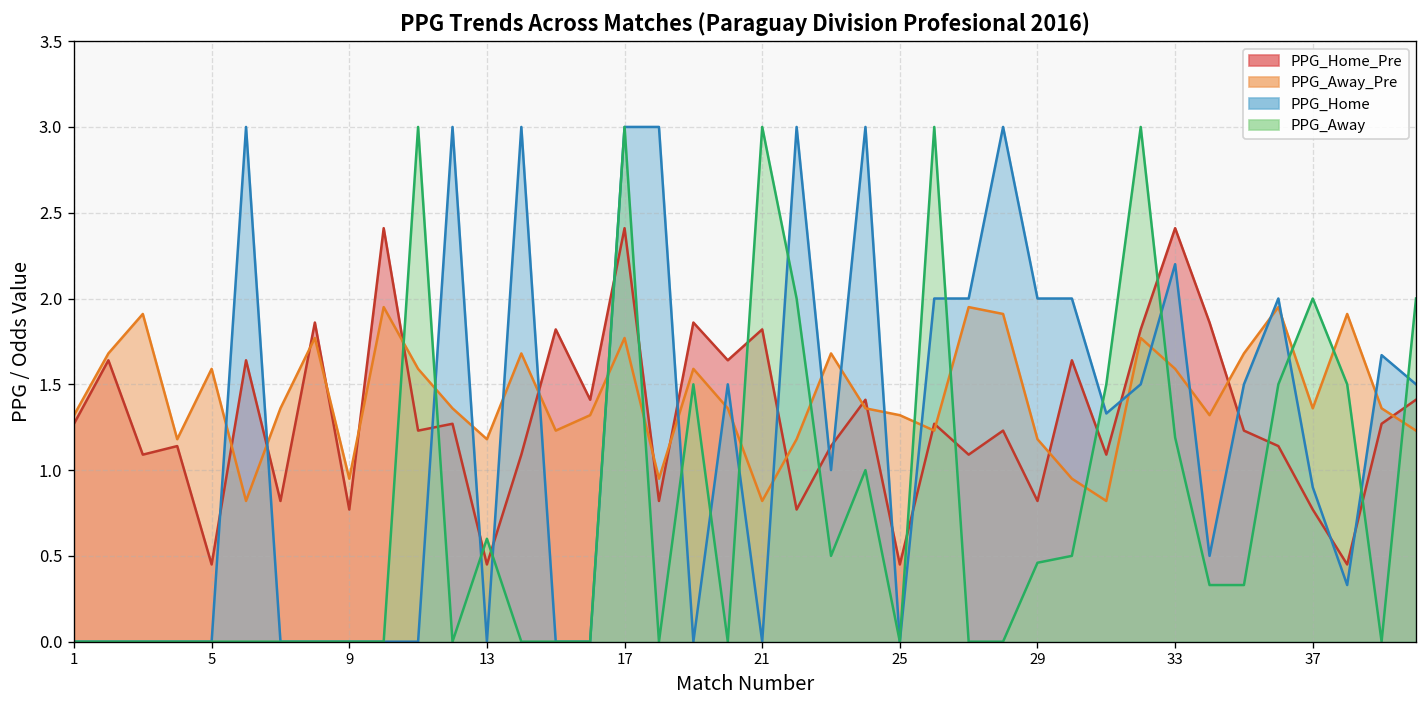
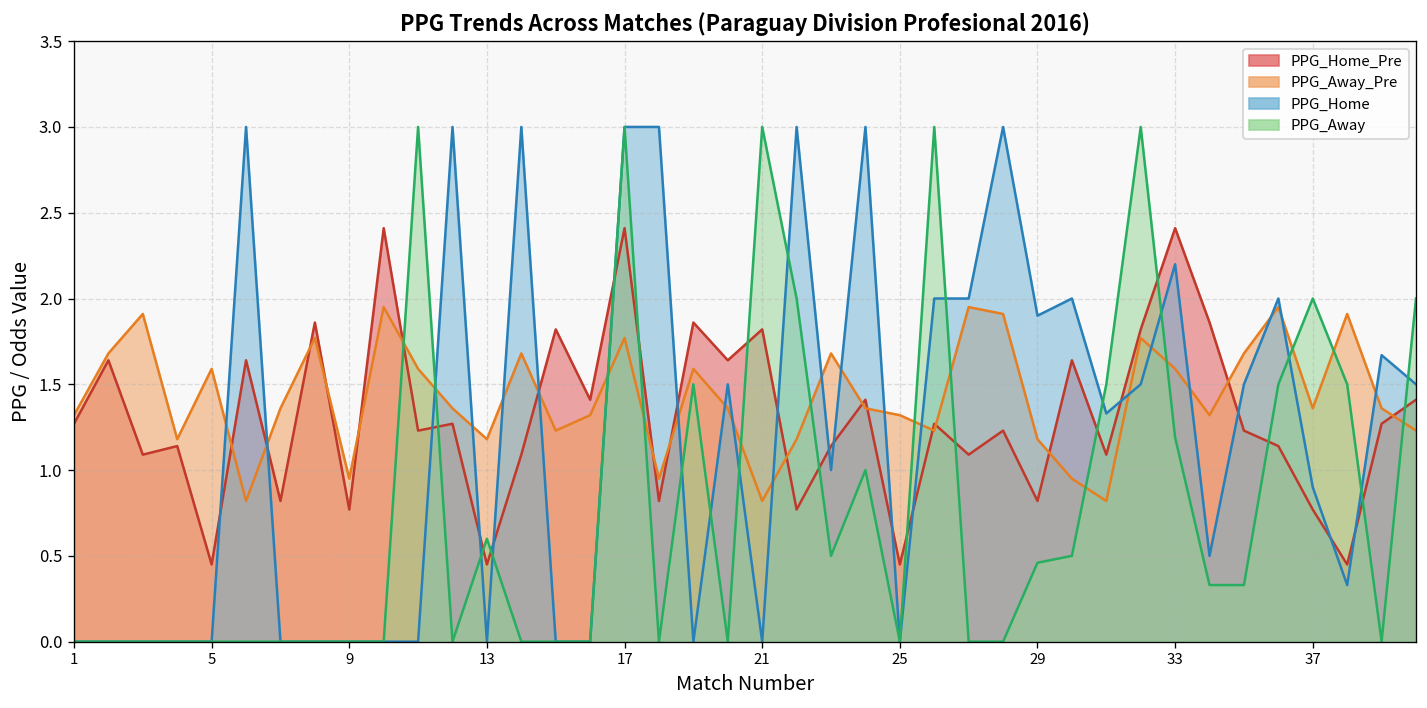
  {
    "PPG_Home": {
      "13": 0.0,
      "21": 0.0,
-     "29": 2.0,
+     "29": 1.9,
      "33": 2.2,
      "37": 0.9
    },
    "PPG_Away": {
      "13": 0.6,
      "21": 3.0,
      "29": 0.46,
      "33": 1.2,
      "37": 2.0
    }
  }
